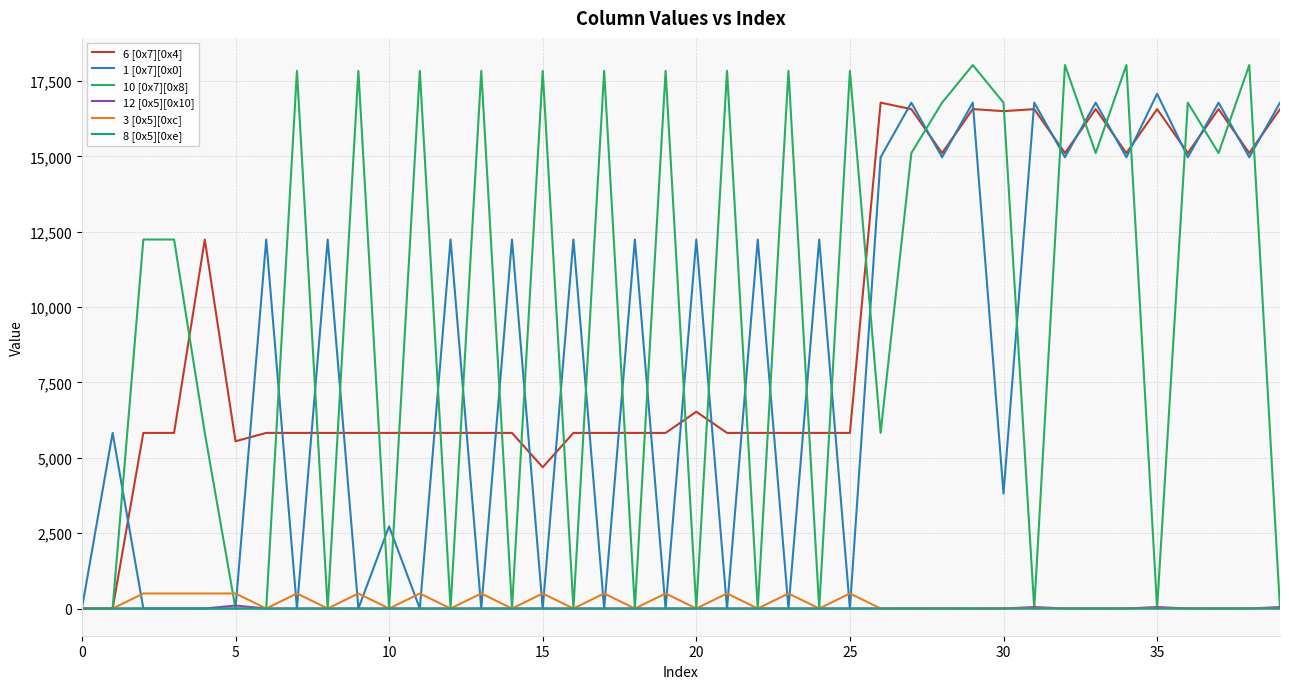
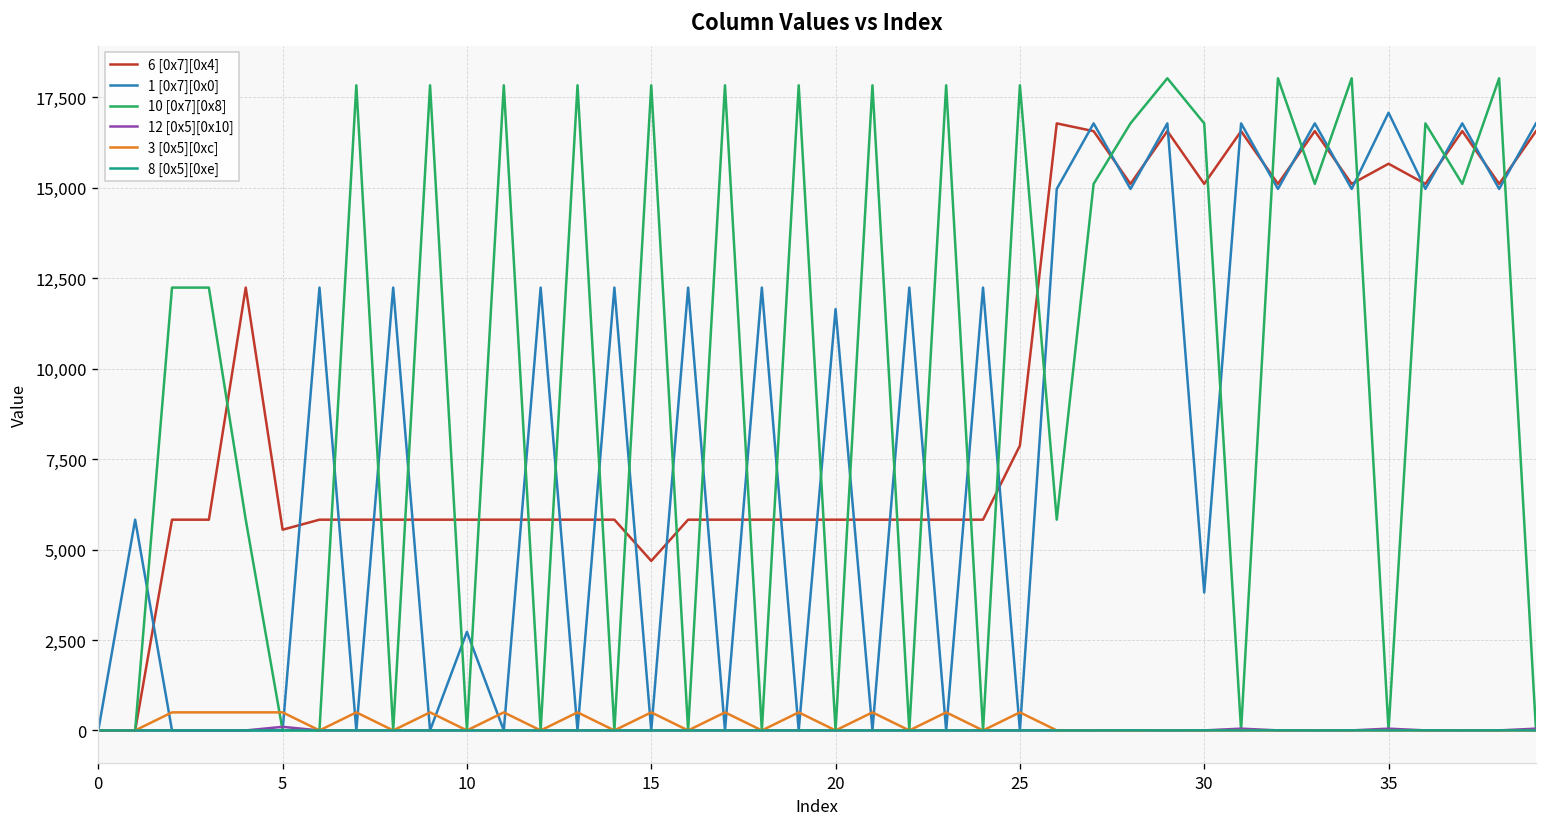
  {
    "6 [0x7][0x4]": {
      "5": "5,600",
      "10": "5,800",
      "15": "4,700",
-     "20": "6,500",
-     "25": "5,800",
-     "30": "16,500",
-     "35": "16,600"
+     "20": "5,800",
+     "25": "7,900",
+     "30": "15,100",
+     "35": "15,700"
    },
    "1 [0x7][0x0]": {
      "10": "2,700",
-     "20": "12,200",
+     "20": "11,600",
      "30": "3,800",
      "35": "17,100"
    },
    "12 [0x5][0x10]": {
      "5": "100"
    },
    "3 [0x5][0xc]": {
      "5": "500",
      "15": "500",
      "25": "500"
    }
  }
